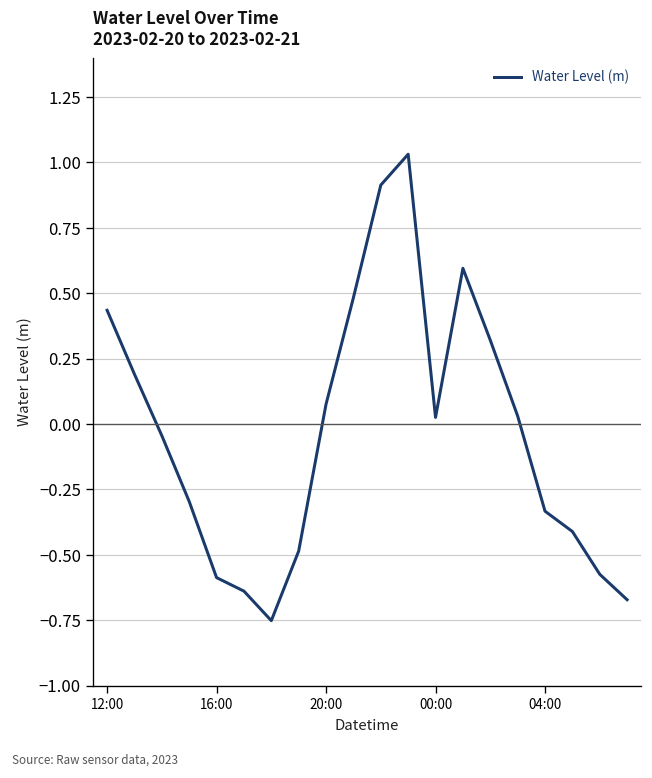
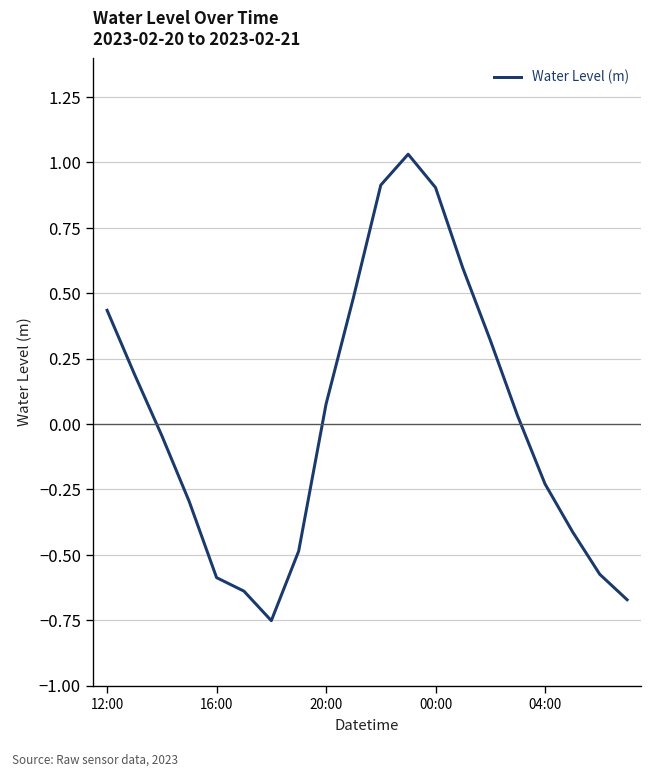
  {
    "12:00": 0.43,
    "16:00": -0.59,
    "20:00": 0.08,
-   "00:00": 0.03,
-   "04:00": -0.33
+   "00:00": 0.90,
+   "04:00": -0.23
  }
